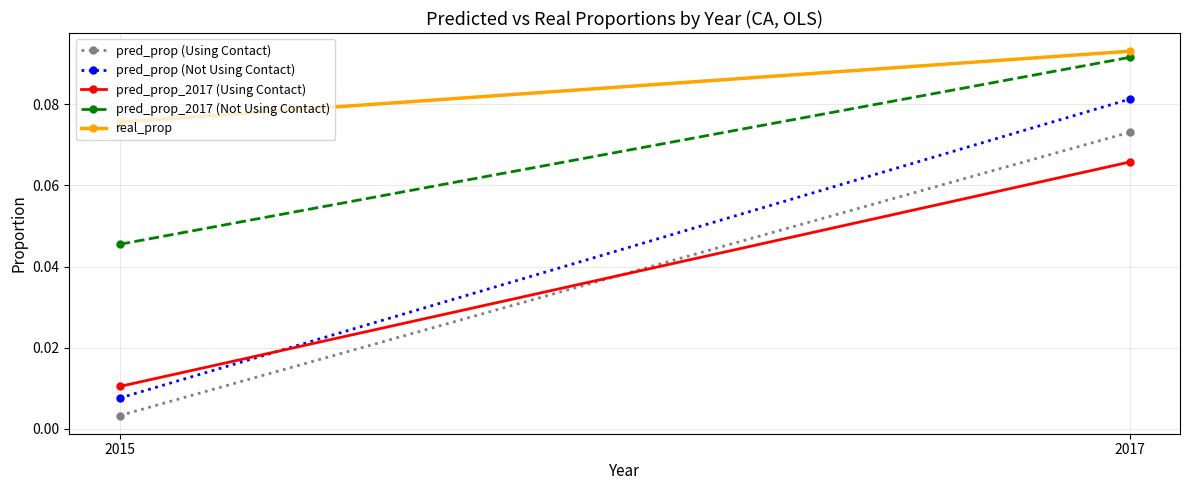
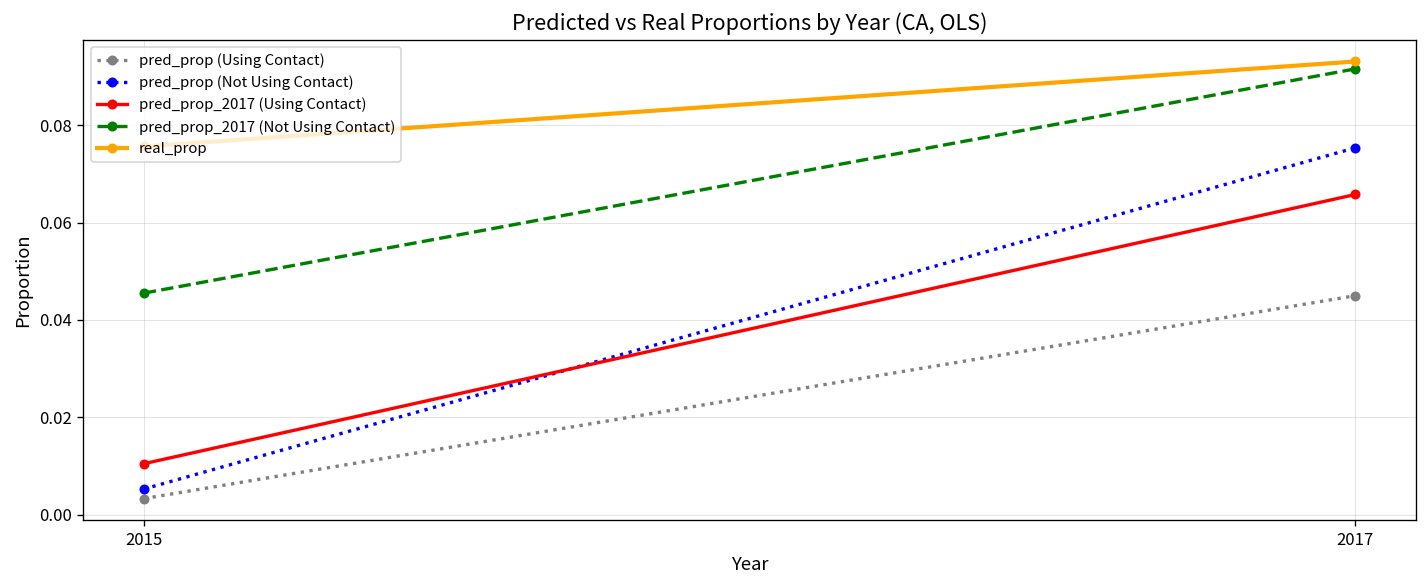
  {
    "pred_prop (Using Contact)": {
      "2015": 0.003,
-     "2017": 0.073
+     "2017": 0.045
    },
    "pred_prop (Not Using Contact)": {
-     "2015": 0.008,
-     "2017": 0.081
+     "2015": 0.005,
+     "2017": 0.075
    },
    "pred_prop_2017 (Using Contact)": {
      "2015": 0.010,
      "2017": 0.066
    },
    "pred_prop_2017 (Not Using Contact)": {
      "2015": 0.046,
      "2017": 0.092
    },
    "real_prop": {
      "2017": 0.093
    }
  }
